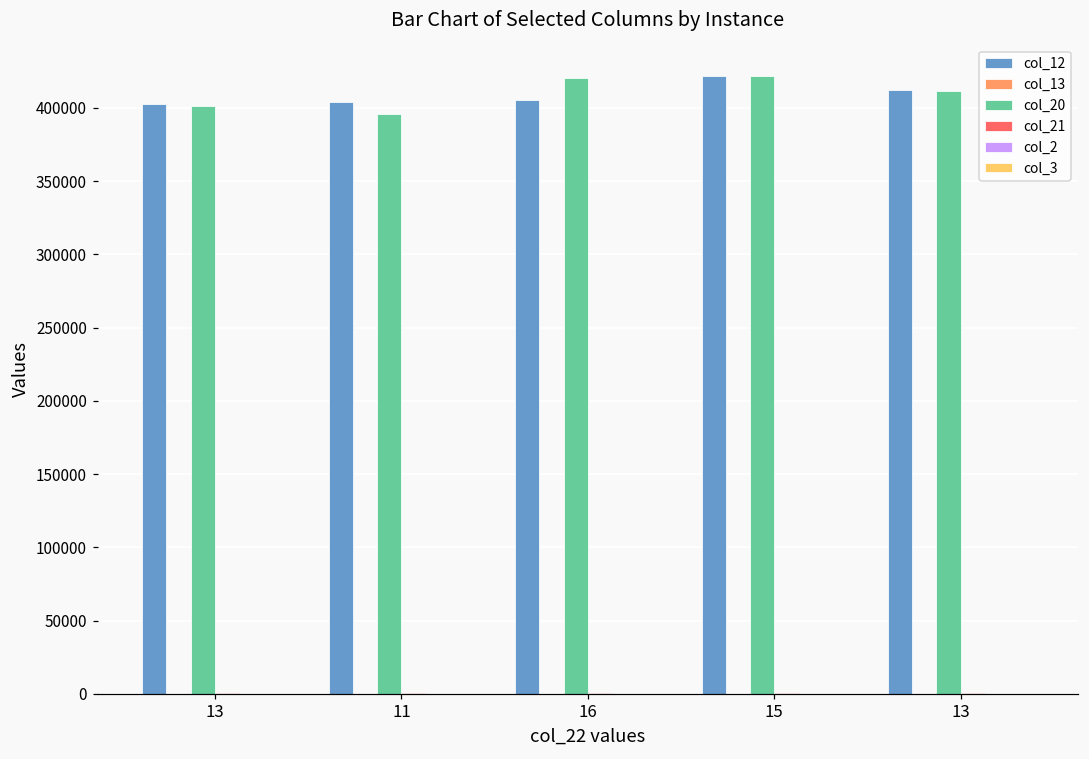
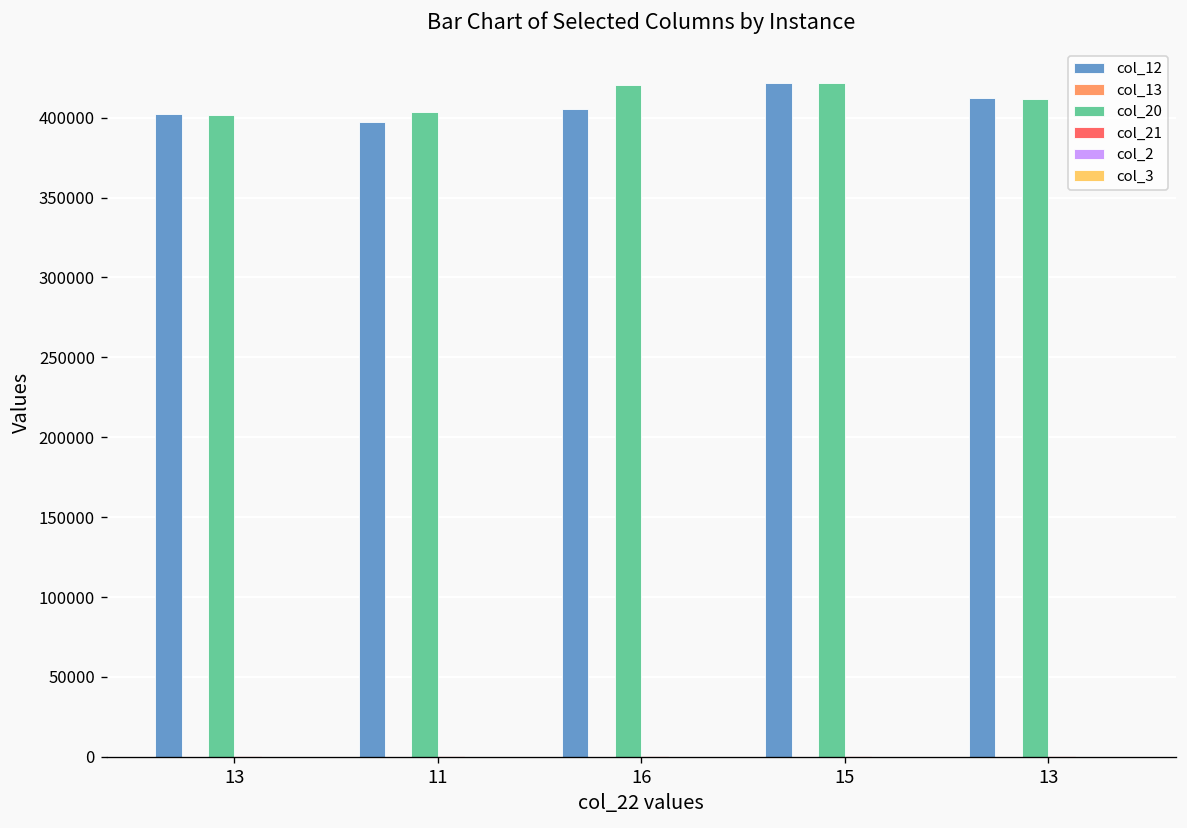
  {
    "col_12": {
-     "11": 404000,
+     "11": 397000,
      "16": 406000,
      "15": 422000
    },
    "col_20": {
-     "11": 396000,
+     "11": 404000,
      "16": 421000,
      "15": 422000
    }
  }
